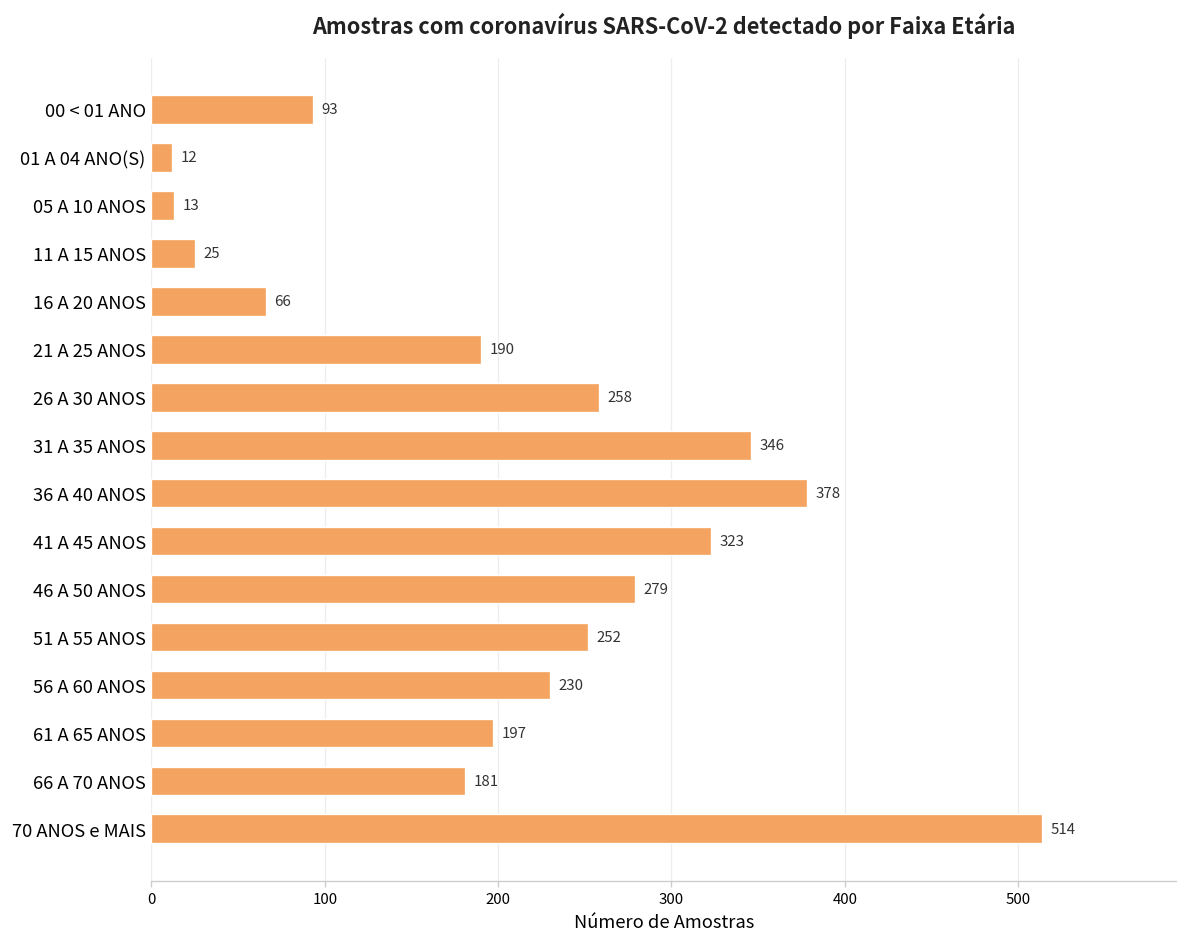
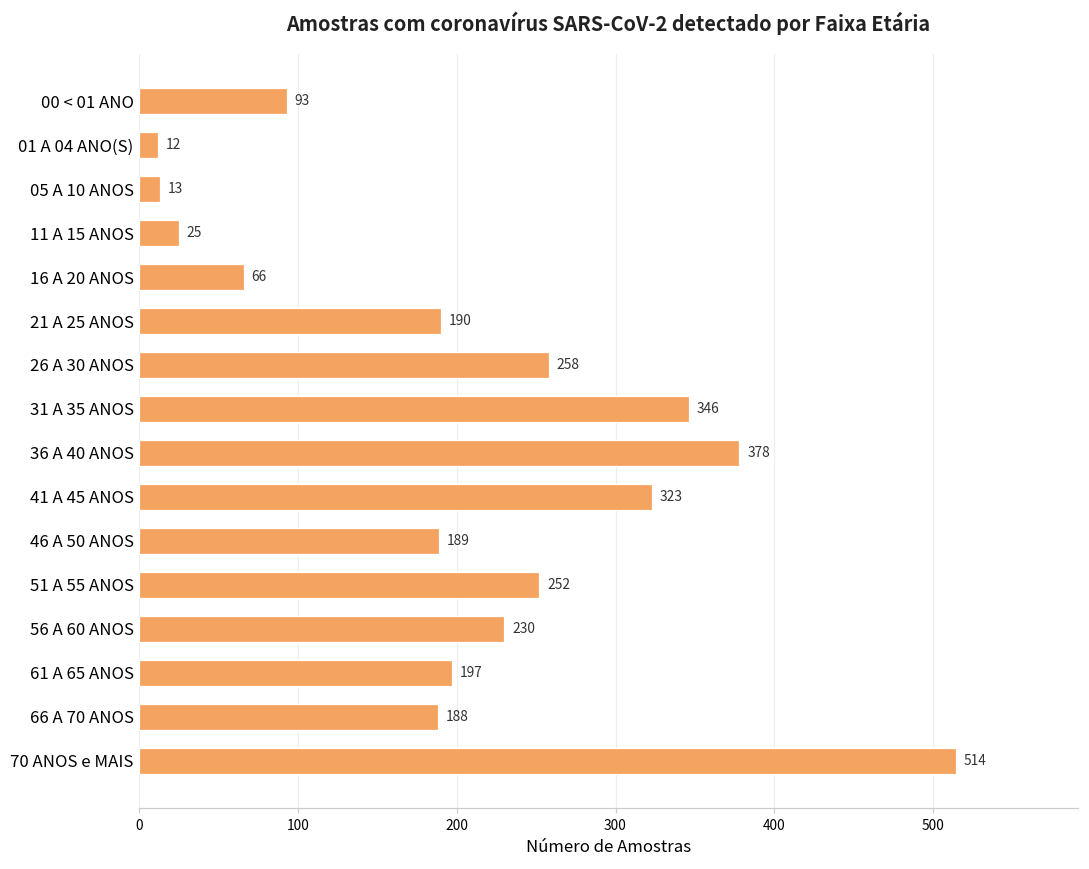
  {
    "00 < 01 ANO": 93,
    "01 A 04 ANO(S)": 12,
    "05 A 10 ANOS": 13,
    "11 A 15 ANOS": 25,
    "16 A 20 ANOS": 66,
    "21 A 25 ANOS": 190,
    "26 A 30 ANOS": 258,
    "31 A 35 ANOS": 346,
    "36 A 40 ANOS": 378,
    "41 A 45 ANOS": 323,
-   "46 A 50 ANOS": 279,
+   "46 A 50 ANOS": 189,
    "51 A 55 ANOS": 252,
    "56 A 60 ANOS": 230,
    "61 A 65 ANOS": 197,
-   "66 A 70 ANOS": 181,
+   "66 A 70 ANOS": 188,
    "70 ANOS e MAIS": 514
  }
